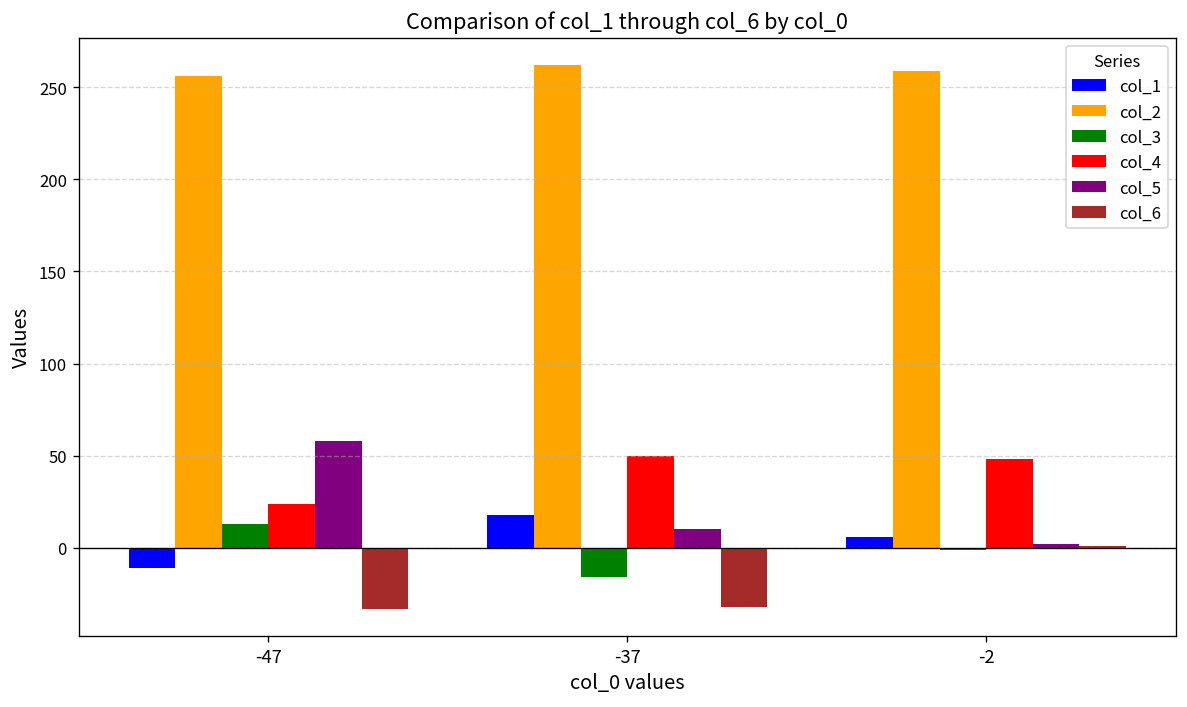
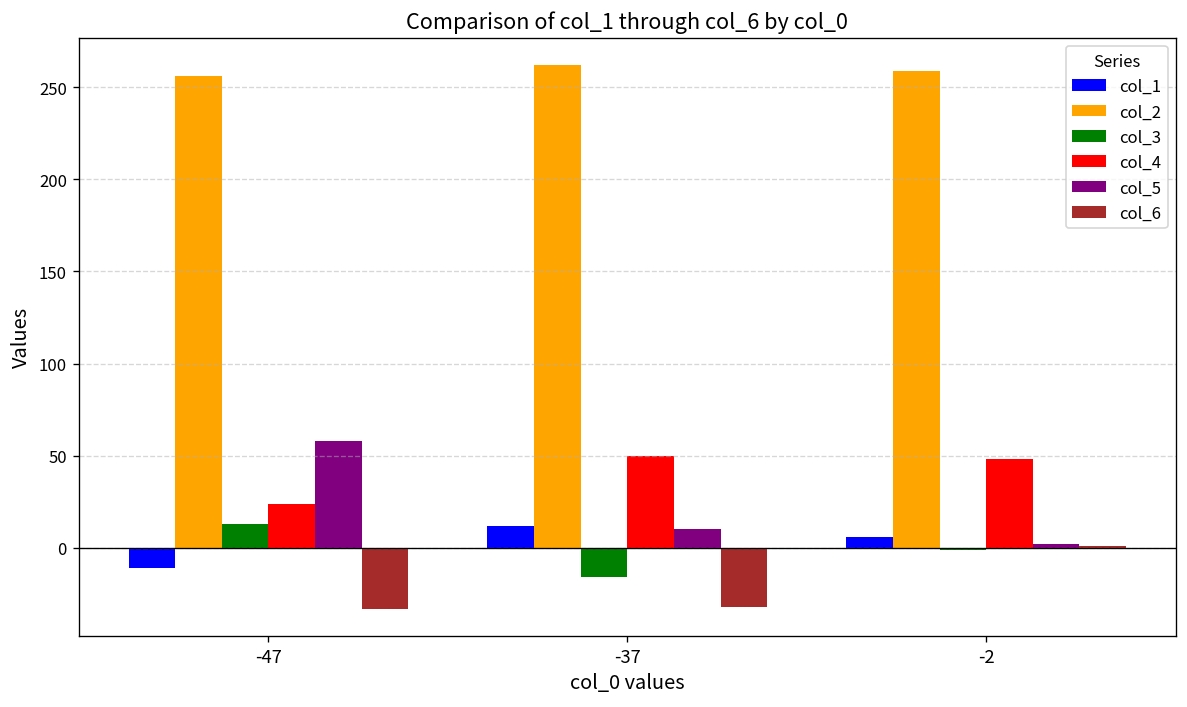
  {
    "col_1": {
      "-47": -11,
-     "-37": 18,
+     "-37": 12,
      "-2": 6
    },
    "col_2": {
      "-47": 256,
      "-37": 262,
      "-2": 259
    },
    "col_3": {
      "-47": 13,
      "-37": -16
    },
    "col_4": {
      "-47": 24,
      "-37": 50,
      "-2": 48
    },
    "col_5": {
      "-47": 58,
      "-37": 10,
      "-2": 2
    },
    "col_6": {
      "-47": -33,
      "-37": -32
    }
  }
